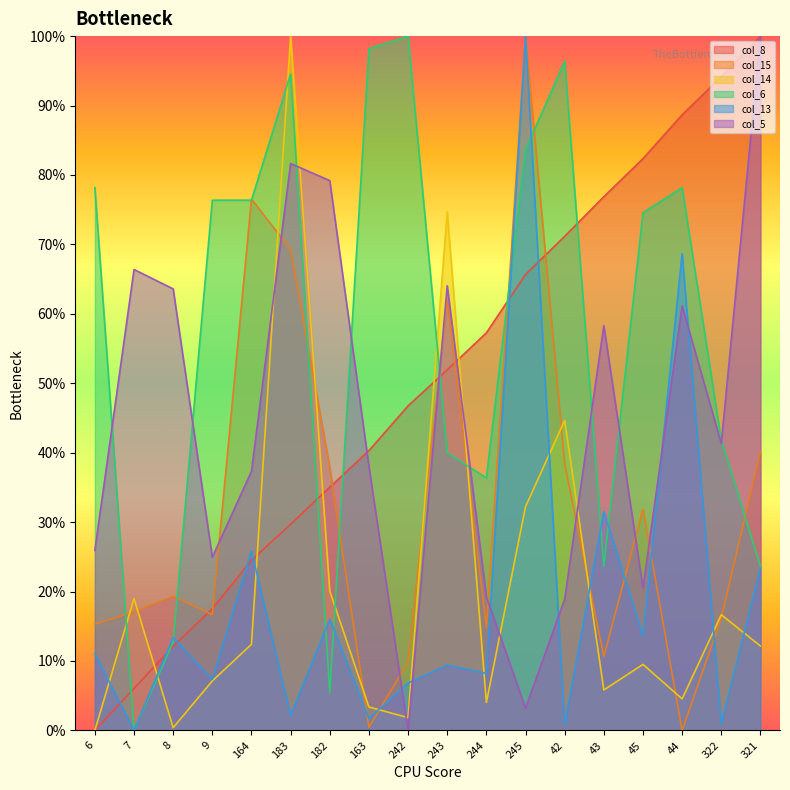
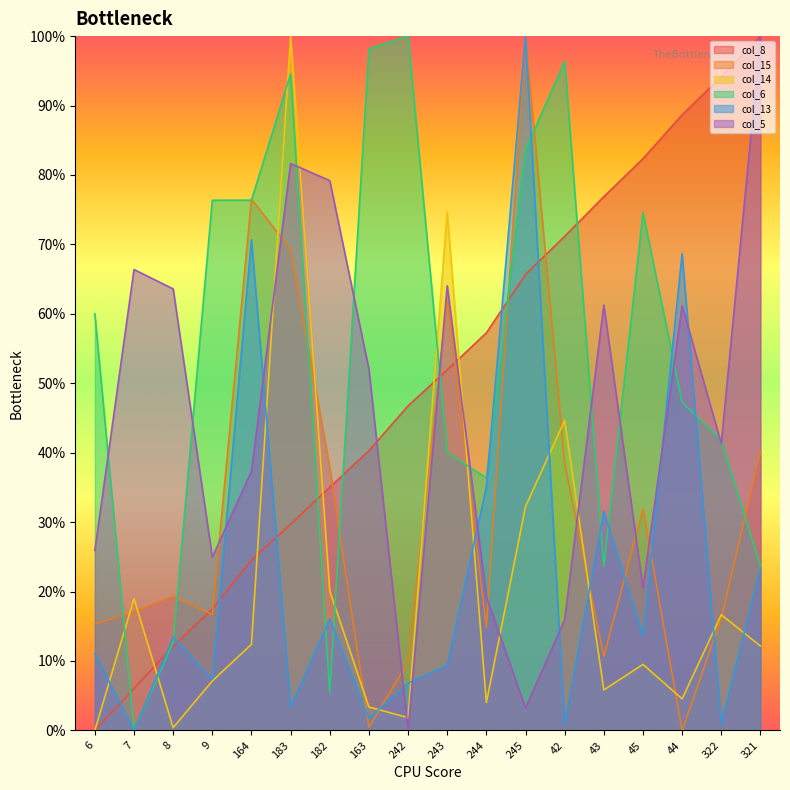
  {
    "col_6": {
-     "6": "78%",
+     "6": "60%",
      "8": "13%",
      "9": "76%",
      "183": "95%",
      "182": "5%",
      "163": "98%",
      "242": "100%",
      "243": "40%",
      "244": "36%",
      "245": "84%",
      "42": "96%",
      "43": "24%",
      "45": "75%",
-     "44": "78%",
+     "44": "47%",
      "322": "42%"
    },
    "col_13": {
      "6": "11%",
      "8": "13%",
-     "164": "26%",
-     "183": "2%",
+     "164": "71%",
+     "183": "3%",
      "182": "16%",
      "163": "2%",
      "242": "7%",
      "243": "9%",
-     "244": "8%",
+     "244": "35%",
      "42": "1%",
      "43": "32%",
      "45": "14%",
      "44": "69%",
      "322": "1%"
    },
    "col_5": {
      "6": "26%",
      "7": "66%",
      "8": "64%",
      "9": "25%",
      "164": "37%",
      "183": "82%",
      "182": "79%",
-     "163": "38%",
+     "163": "52%",
      "242": "0%",
      "243": "64%",
      "244": "19%",
      "245": "3%",
-     "42": "19%",
-     "43": "58%",
+     "42": "16%",
+     "43": "61%",
      "45": "21%",
      "44": "61%",
      "322": "41%"
    }
  }
